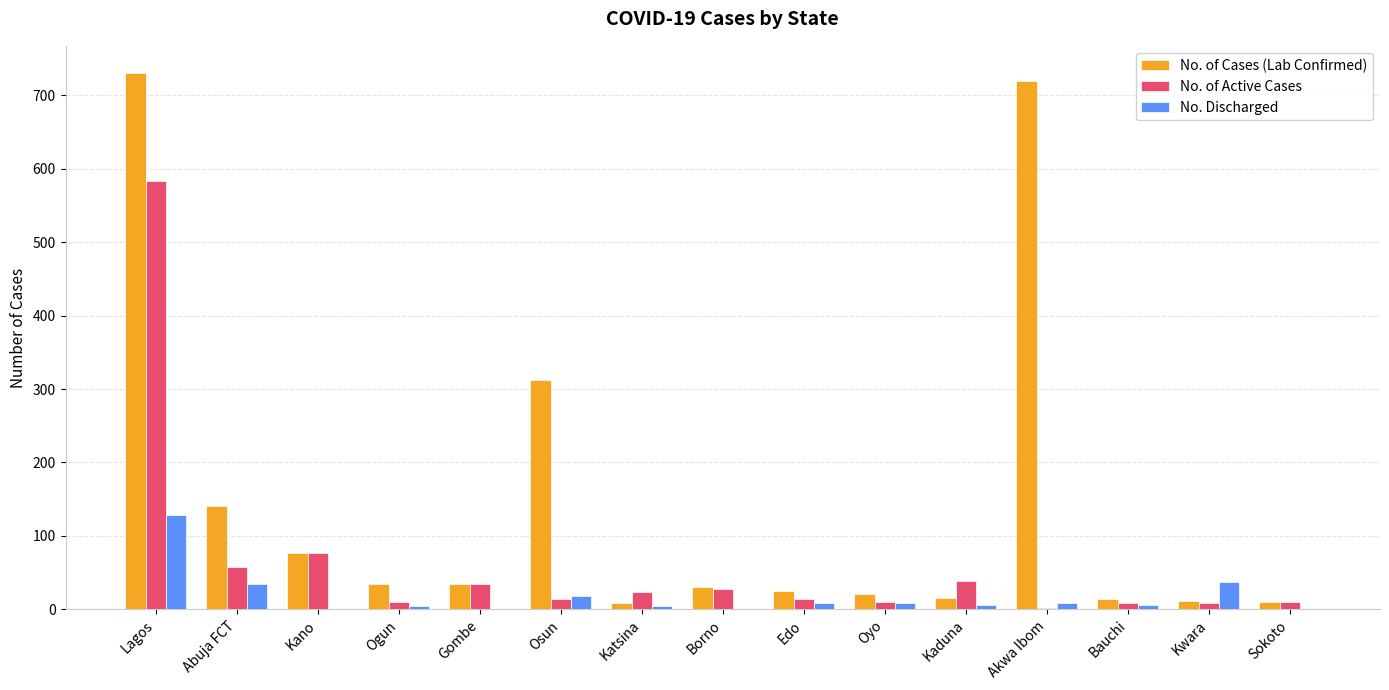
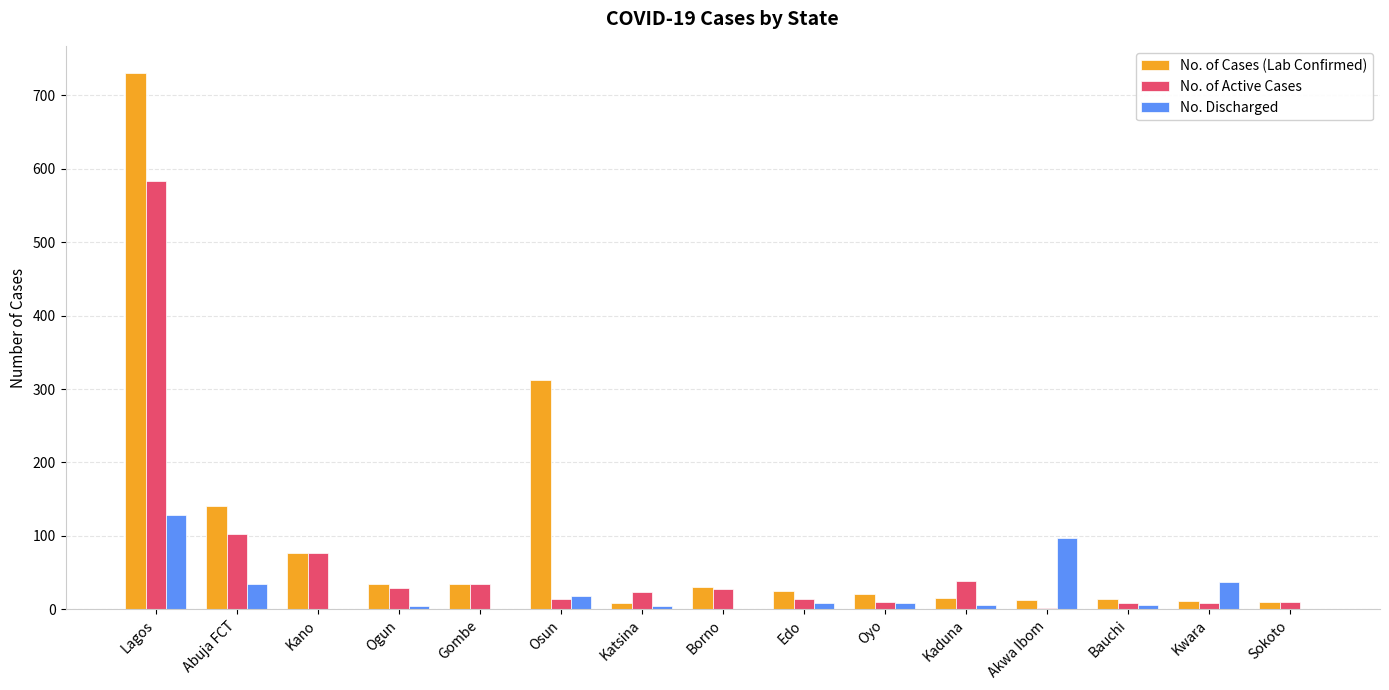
  {
    "No. of Cases (Lab Confirmed)": {
      "Lagos": 730,
      "Abuja FCT": 140,
      "Kano": 80,
      "Ogun": 40,
      "Gombe": 40,
      "Osun": 310,
      "Katsina": 10,
      "Borno": 30,
      "Edo": 30,
      "Oyo": 20,
      "Kaduna": 20,
-     "Akwa Ibom": 720,
+     "Akwa Ibom": 10,
      "Bauchi": 10,
      "Kwara": 10,
      "Sokoto": 10
    },
    "No. of Active Cases": {
      "Lagos": 580,
-     "Abuja FCT": 60,
+     "Abuja FCT": 100,
      "Kano": 80,
-     "Ogun": 10,
+     "Ogun": 30,
      "Gombe": 40,
      "Osun": 10,
      "Katsina": 20,
      "Borno": 30,
      "Edo": 10,
      "Oyo": 10,
      "Kaduna": 40,
      "Bauchi": 10,
      "Kwara": 10,
      "Sokoto": 10
    },
    "No. Discharged": {
      "Lagos": 130,
      "Abuja FCT": 40,
      "Kano": 0,
      "Ogun": 10,
      "Gombe": 0,
      "Osun": 20,
      "Katsina": 0,
      "Borno": 0,
      "Edo": 10,
      "Oyo": 10,
      "Kaduna": 10,
-     "Akwa Ibom": 10,
+     "Akwa Ibom": 100,
      "Bauchi": 10,
      "Kwara": 40,
      "Sokoto": 0
    }
  }
